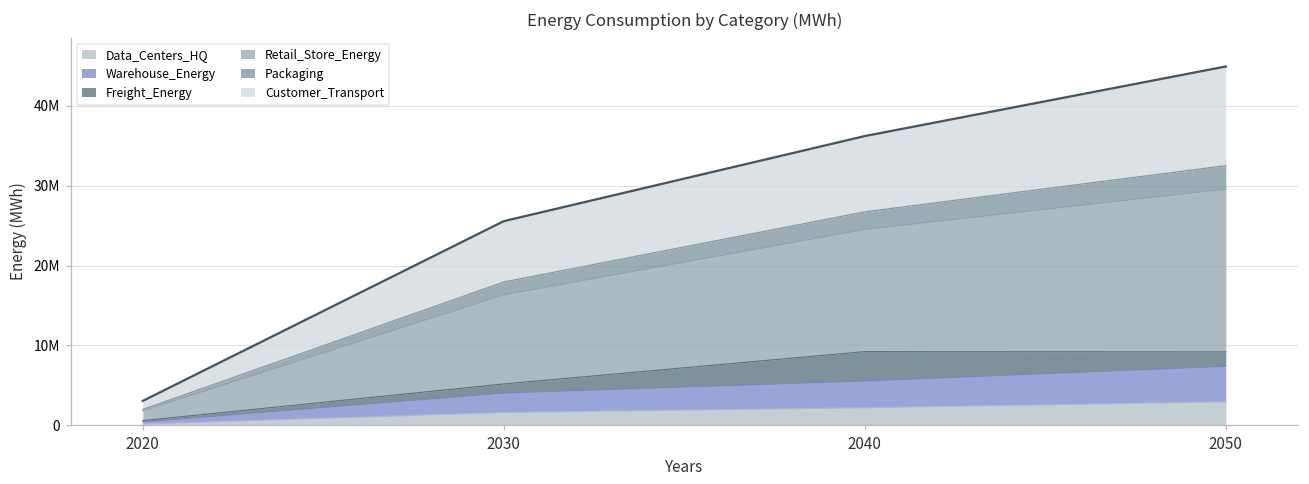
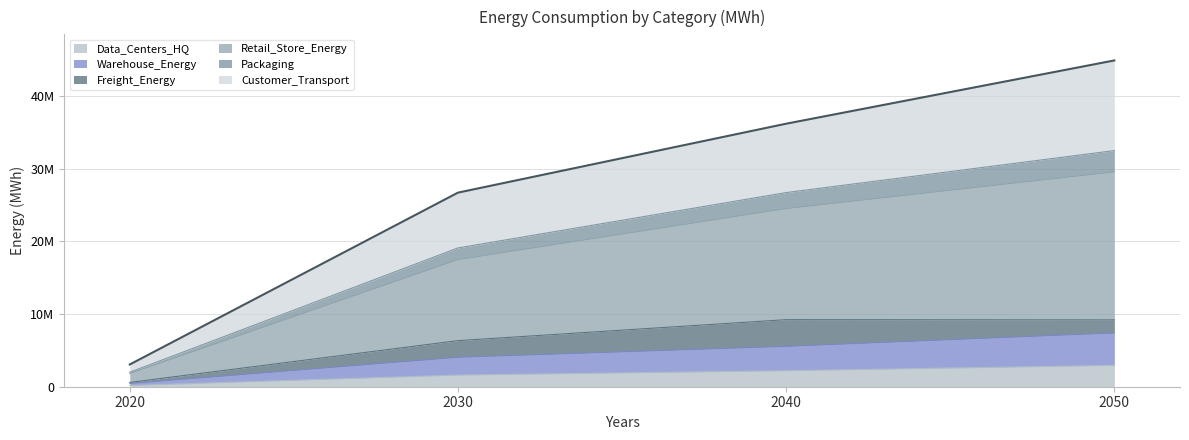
  {
    "Freight_Energy": {
-     "2030": 1000000,
+     "2030": 2000000,
      "2040": 4000000,
      "2050": 2000000
    }
  }
